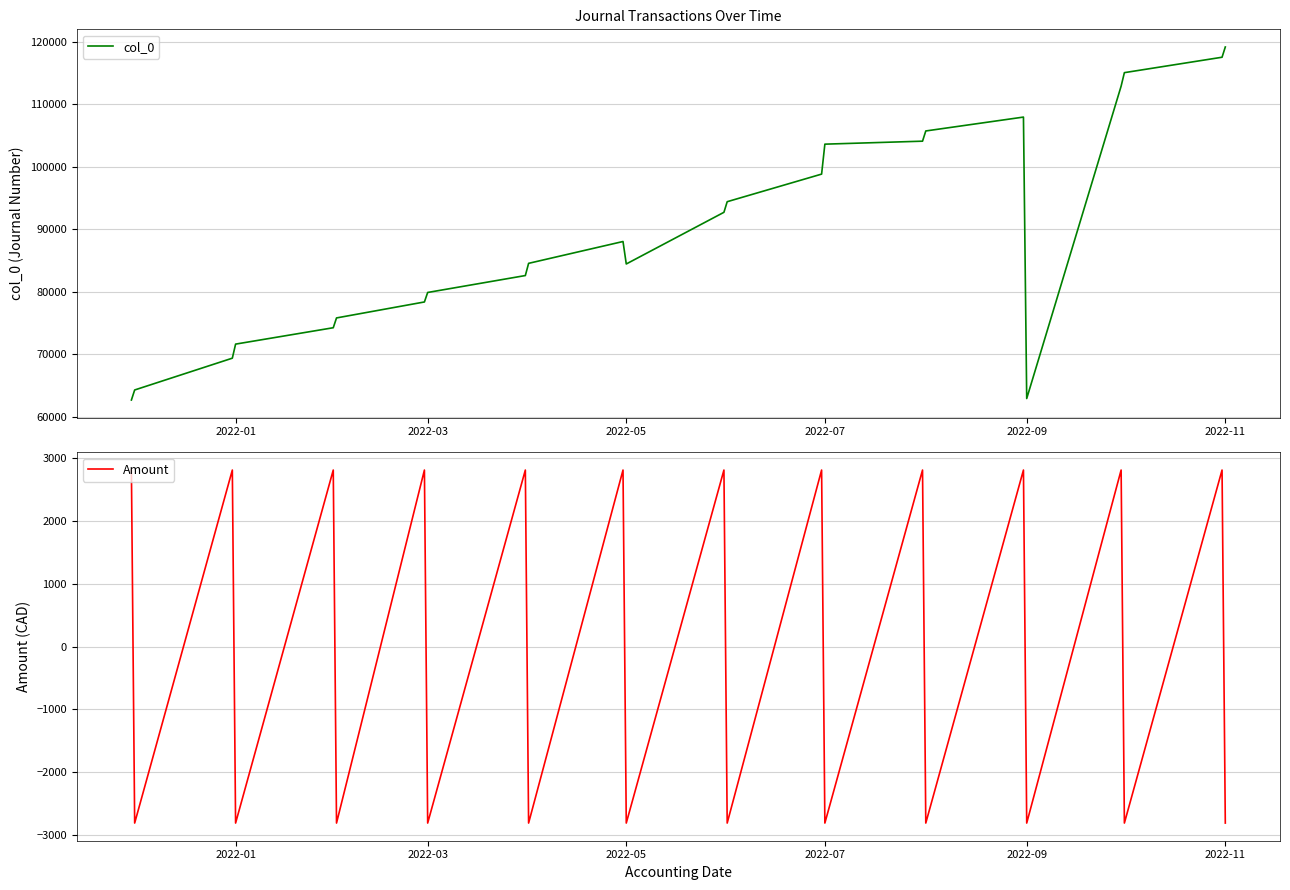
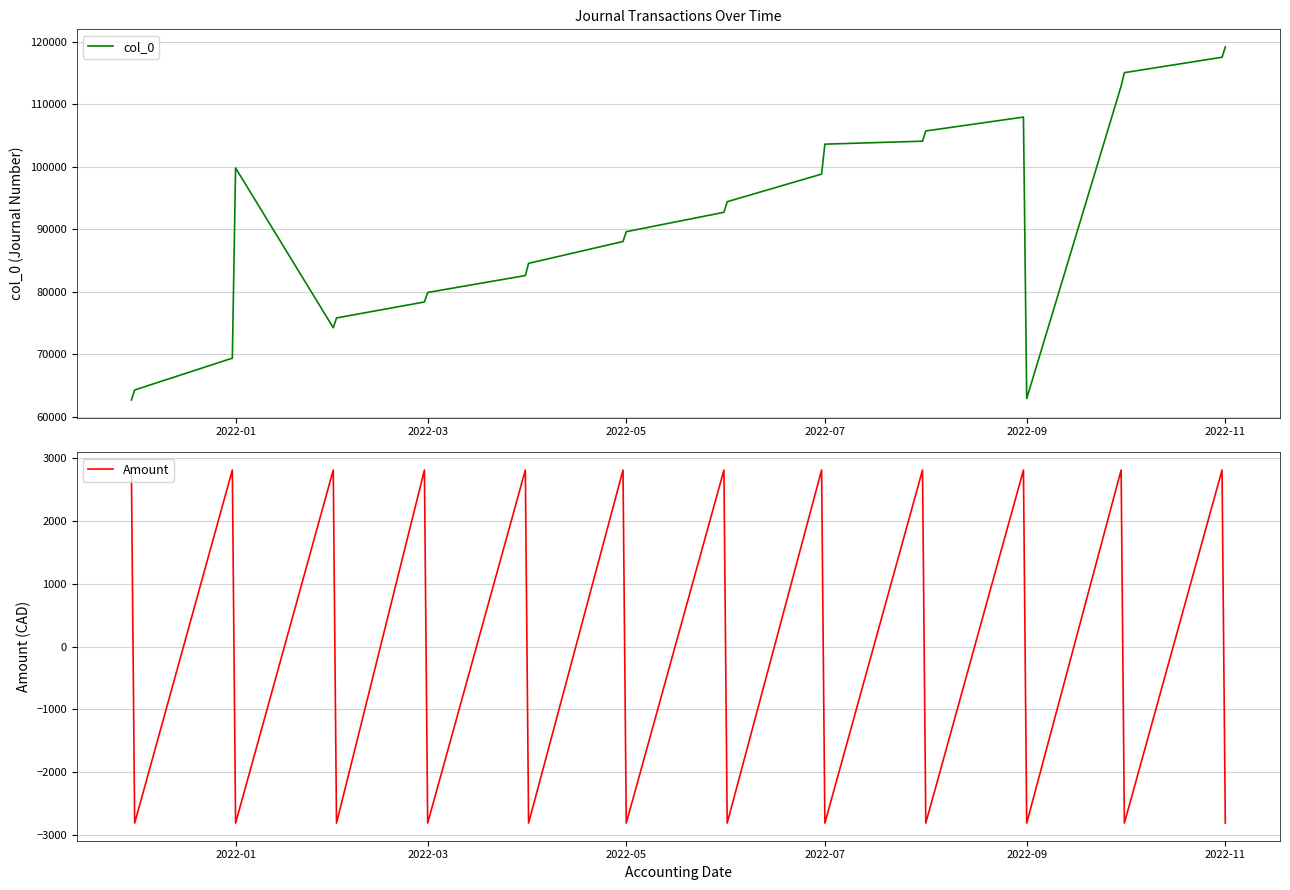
  {
    "Journal Transactions Over Time": {
-     "2022-01": 72000,
+     "2022-01": 100000,
      "2022-03": 80000,
-     "2022-05": 84000,
+     "2022-05": 90000,
      "2022-07": 104000,
      "2022-09": 63000,
      "2022-11": 119000
    }
  }
